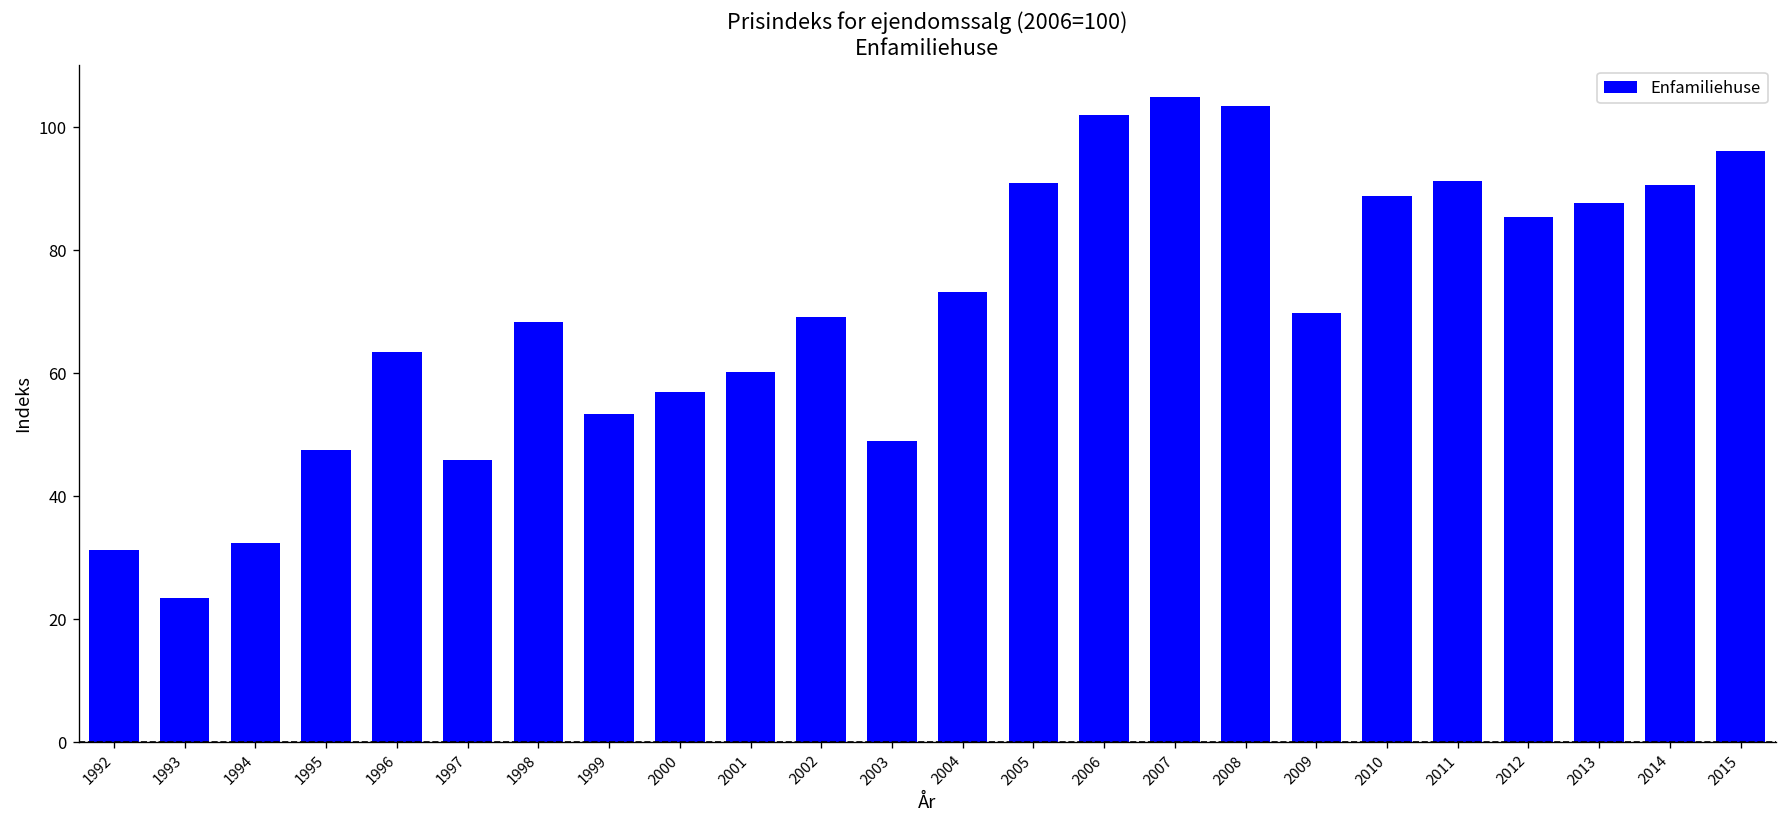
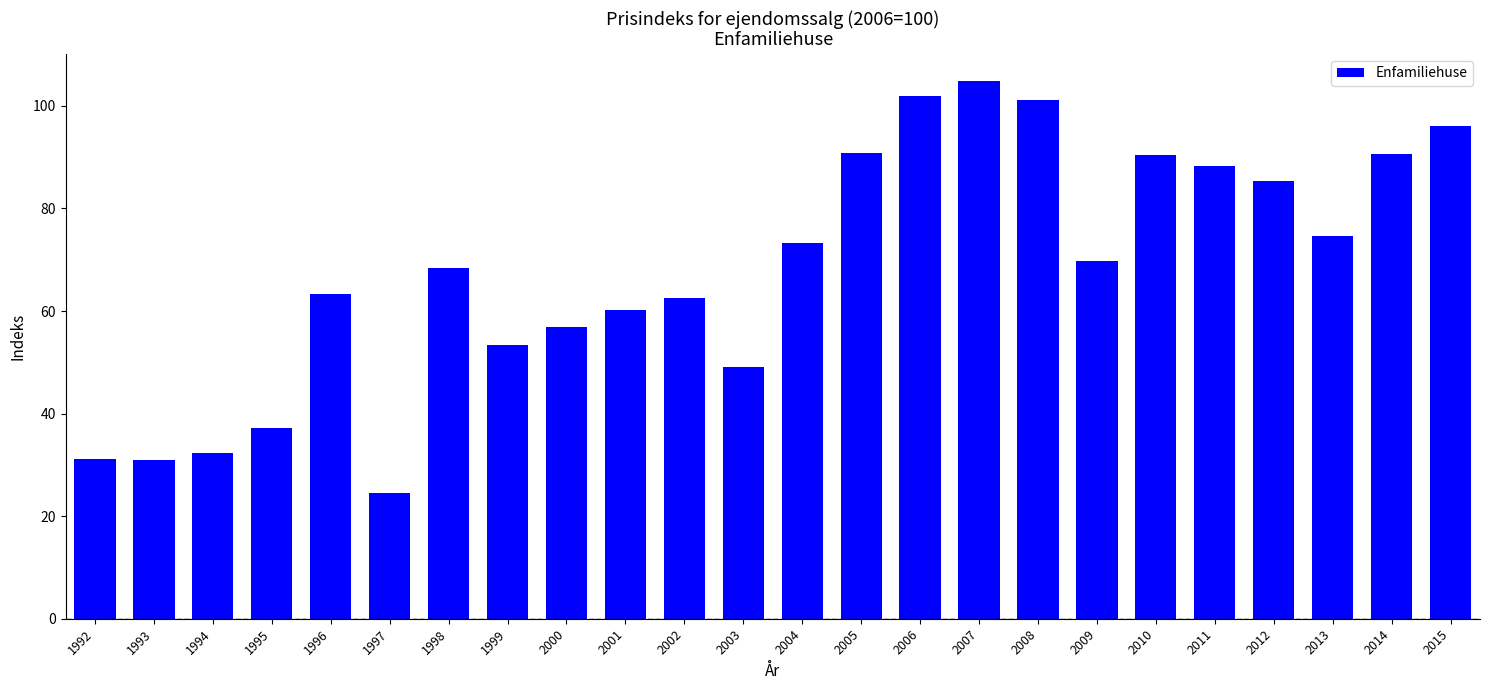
  {
    "1992": 31,
-   "1993": 24,
+   "1993": 31,
    "1994": 32,
-   "1995": 48,
+   "1995": 37,
    "1996": 63,
-   "1997": 46,
+   "1997": 25,
    "1998": 68,
    "1999": 53,
    "2000": 57,
    "2001": 60,
-   "2002": 69,
+   "2002": 63,
    "2003": 49,
    "2004": 73,
    "2005": 91,
    "2006": 102,
    "2007": 105,
-   "2008": 103,
+   "2008": 101,
    "2009": 70,
-   "2010": 89,
-   "2011": 91,
+   "2010": 91,
+   "2011": 88,
    "2012": 85,
-   "2013": 88,
+   "2013": 75,
    "2014": 91,
    "2015": 96
  }
